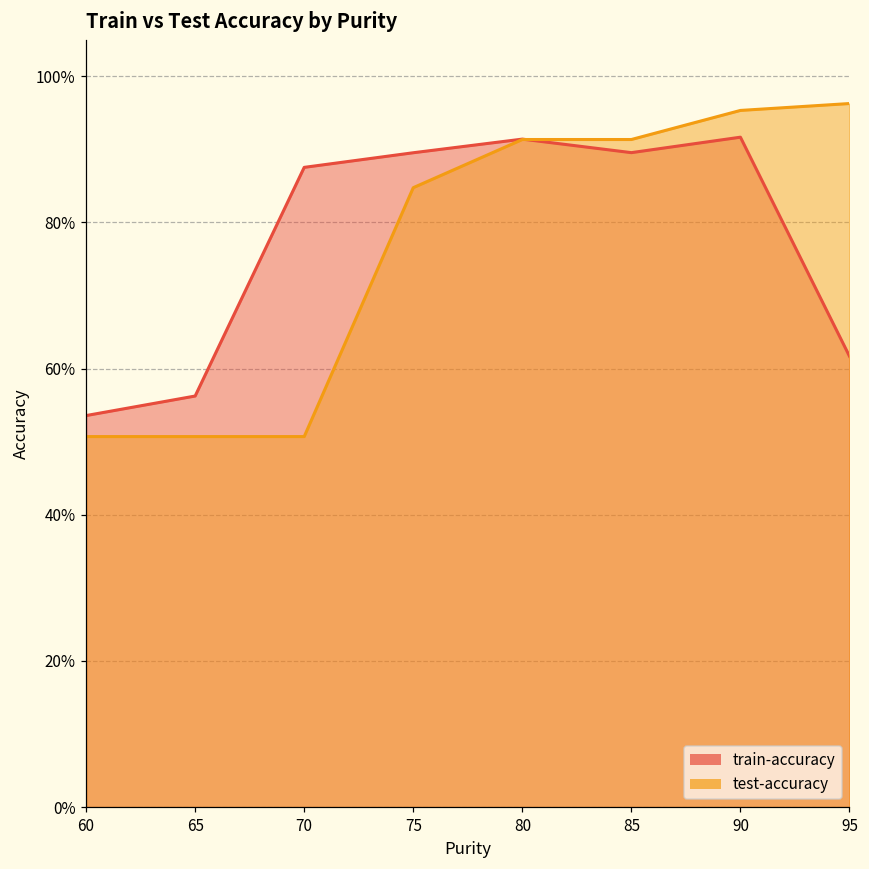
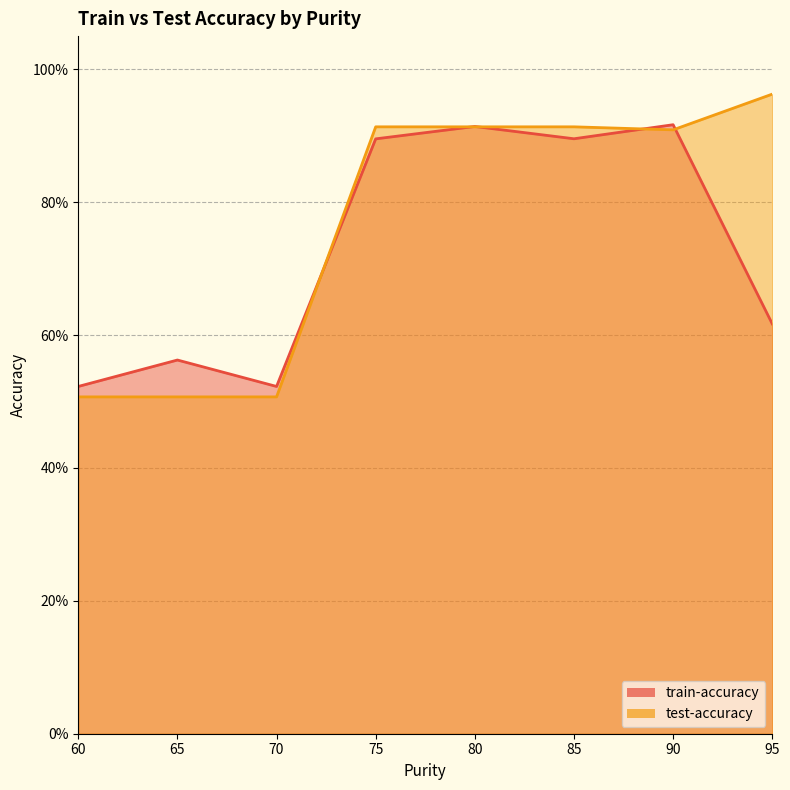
  {
    "train-accuracy": {
-     "60": "54%",
+     "60": "52%",
      "65": "56%",
-     "70": "88%",
+     "70": "52%",
      "75": "90%",
      "85": "90%",
      "90": "92%",
      "95": "62%"
    },
    "test-accuracy": {
      "60": "51%",
      "65": "51%",
      "70": "51%",
-     "75": "85%",
+     "75": "91%",
      "85": "91%",
-     "90": "95%",
+     "90": "91%",
      "95": "96%"
    }
  }
